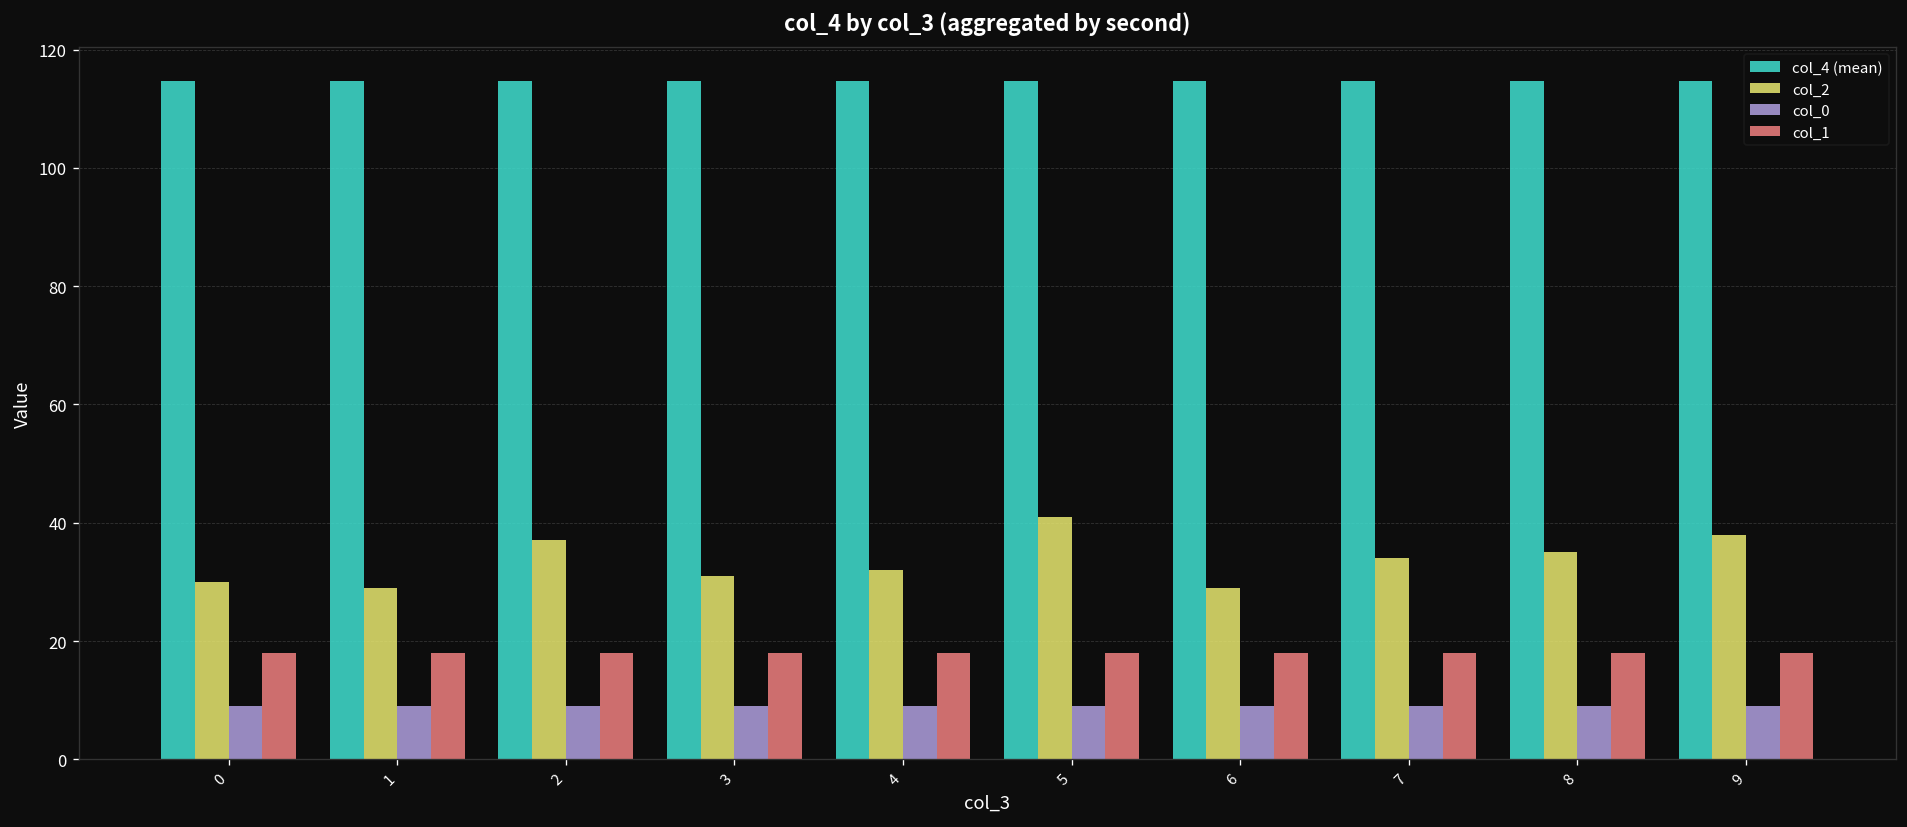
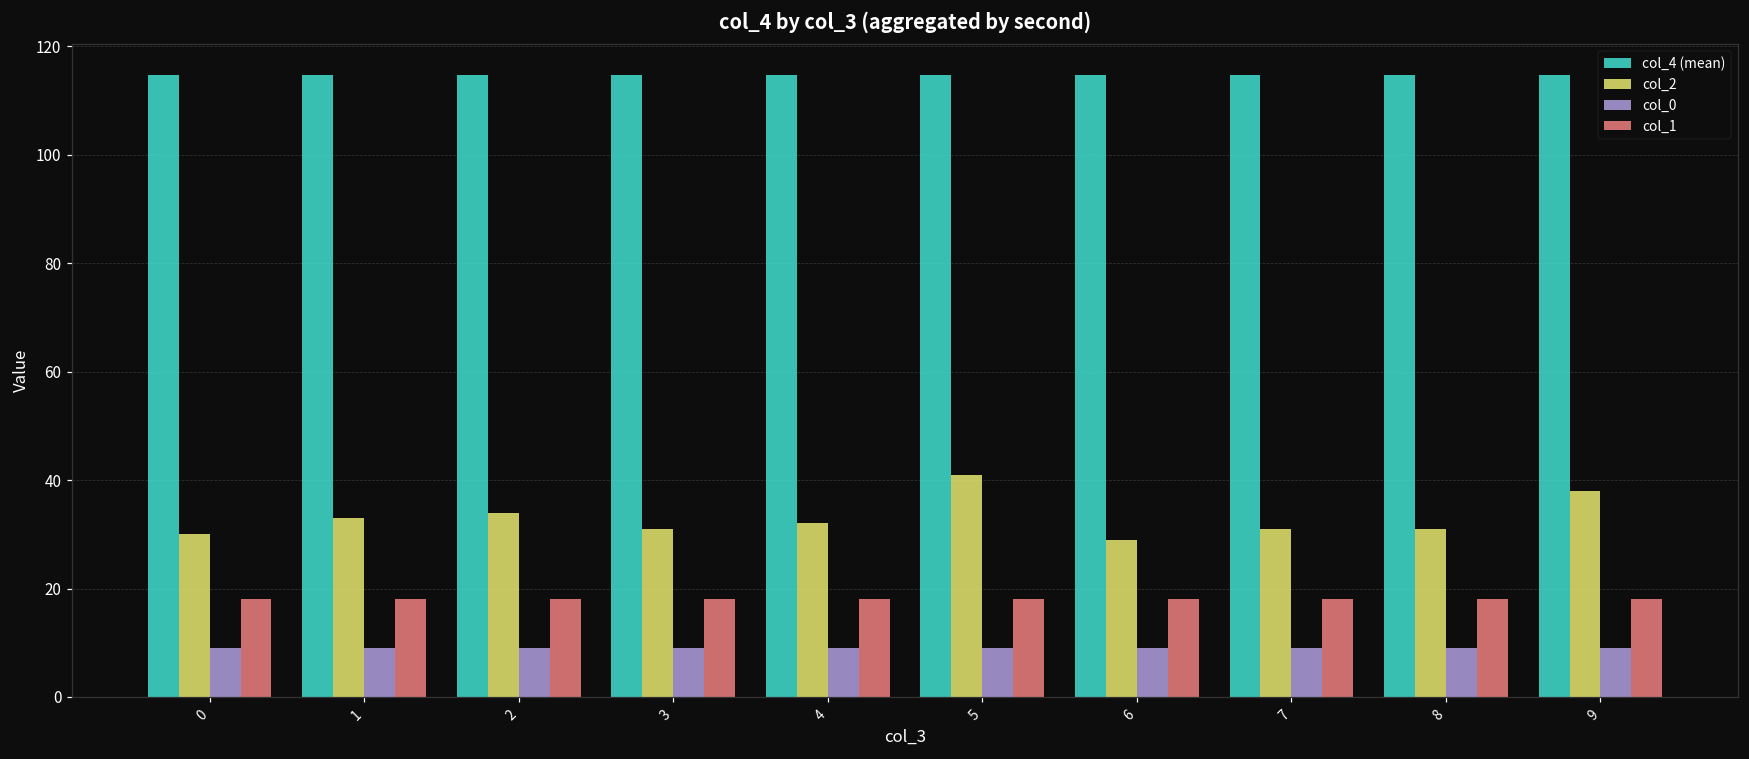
  {
    "col_4 (mean)": {
      "0": 115,
      "1": 115,
      "2": 115,
      "3": 115,
      "4": 115,
      "5": 115,
      "6": 115,
      "7": 115,
      "8": 115,
      "9": 115
    },
    "col_2": {
      "0": 30,
-     "1": 29,
-     "2": 37,
+     "1": 33,
+     "2": 34,
      "3": 31,
      "4": 32,
      "5": 41,
      "6": 29,
-     "7": 34,
-     "8": 35,
+     "7": 31,
+     "8": 31,
      "9": 38
    },
    "col_0": {
      "0": 9,
      "1": 9,
      "2": 9,
      "3": 9,
      "4": 9,
      "5": 9,
      "6": 9,
      "7": 9,
      "8": 9,
      "9": 9
    },
    "col_1": {
      "0": 18,
      "1": 18,
      "2": 18,
      "3": 18,
      "4": 18,
      "5": 18,
      "6": 18,
      "7": 18,
      "8": 18,
      "9": 18
    }
  }
